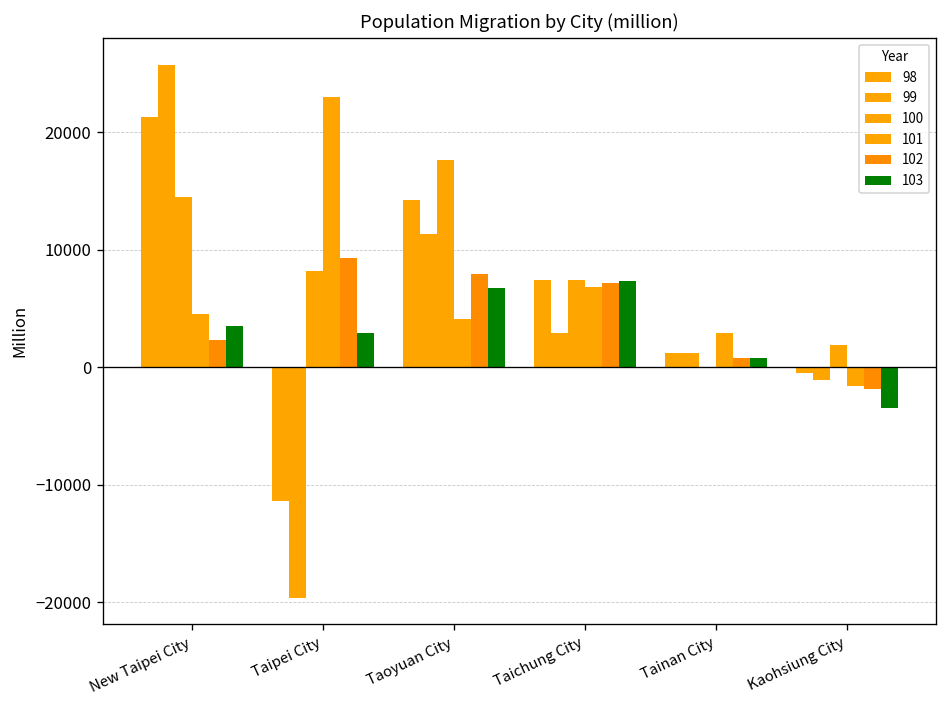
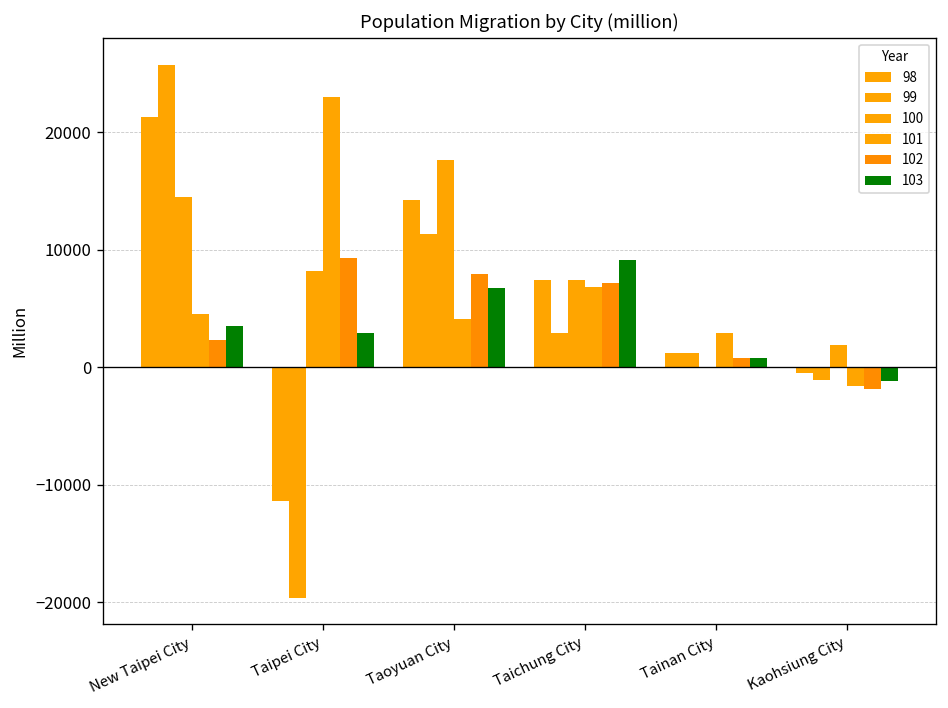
  {
    "103": {
      "New Taipei City": 4000,
      "Taipei City": 3000,
      "Taoyuan City": 7000,
-     "Taichung City": 7000,
+     "Taichung City": 9000,
      "Tainan City": 1000,
-     "Kaohsiung City": -3000
+     "Kaohsiung City": -1000
    }
  }
